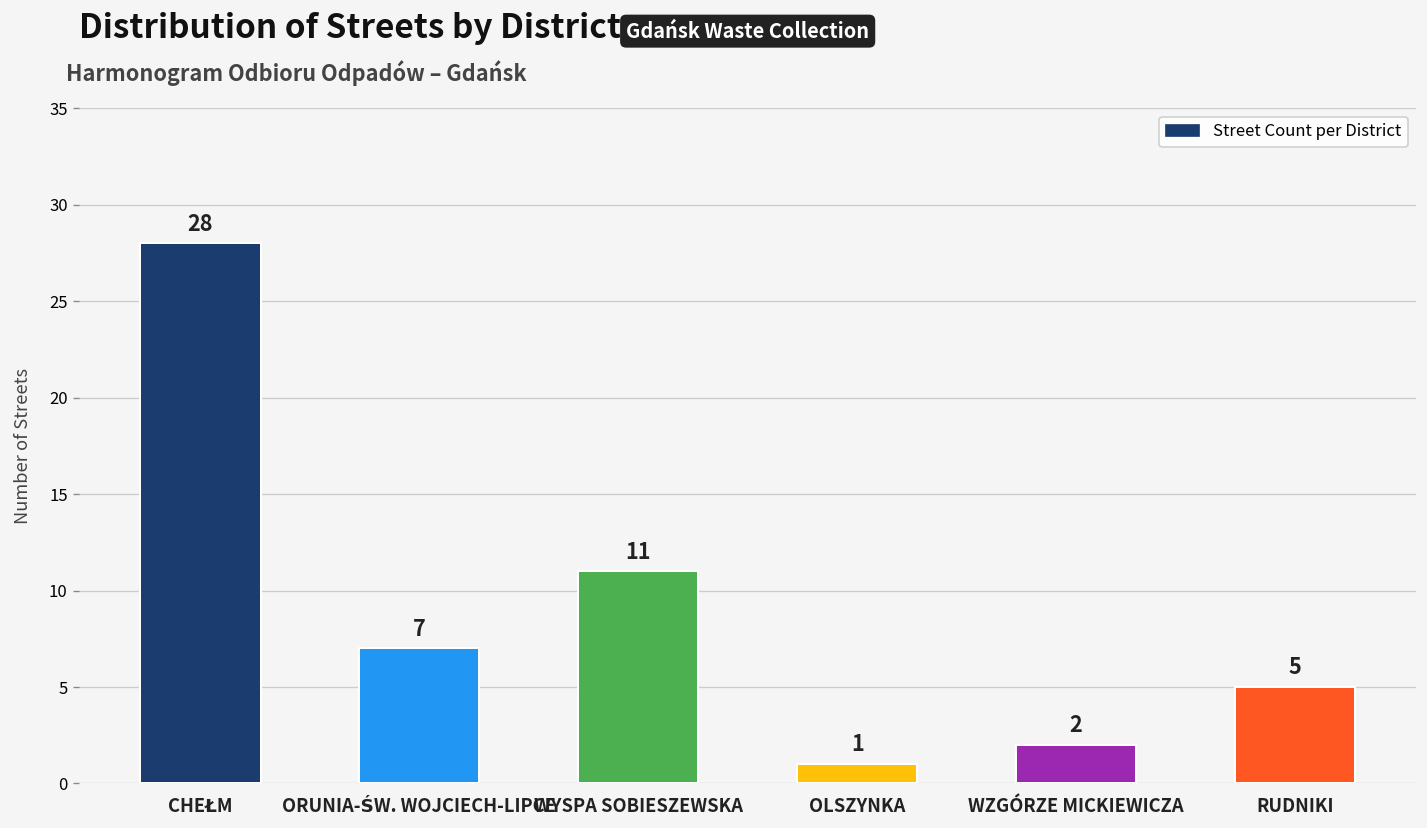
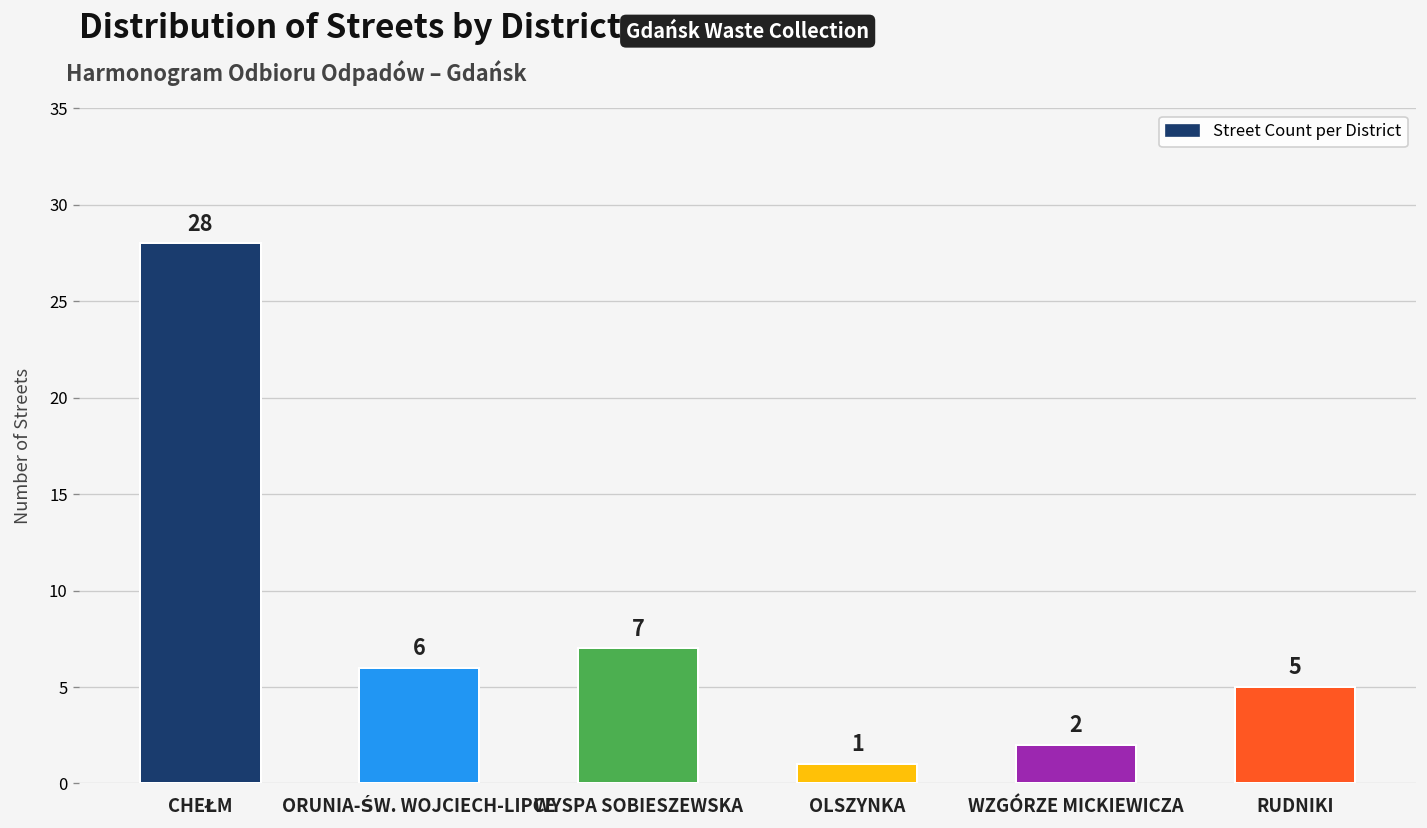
  {
    "CHEŁM": 28,
-   "ORUNIA-ŚW. WOJCIECH-LIPCE": 7,
-   "WYSPA SOBIESZEWSKA": 11,
+   "ORUNIA-ŚW. WOJCIECH-LIPCE": 6,
+   "WYSPA SOBIESZEWSKA": 7,
    "OLSZYNKA": 1,
    "WZGÓRZE MICKIEWICZA": 2,
    "RUDNIKI": 5
  }
